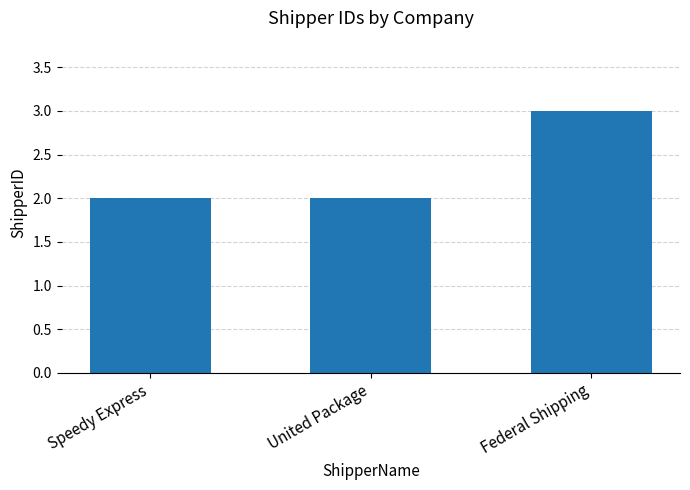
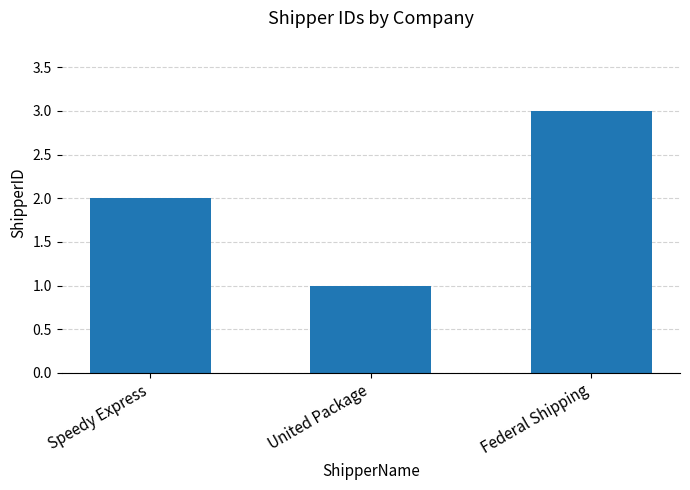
  {
    "Speedy Express": 2,
-   "United Package": 2,
+   "United Package": 1,
    "Federal Shipping": 3
  }
